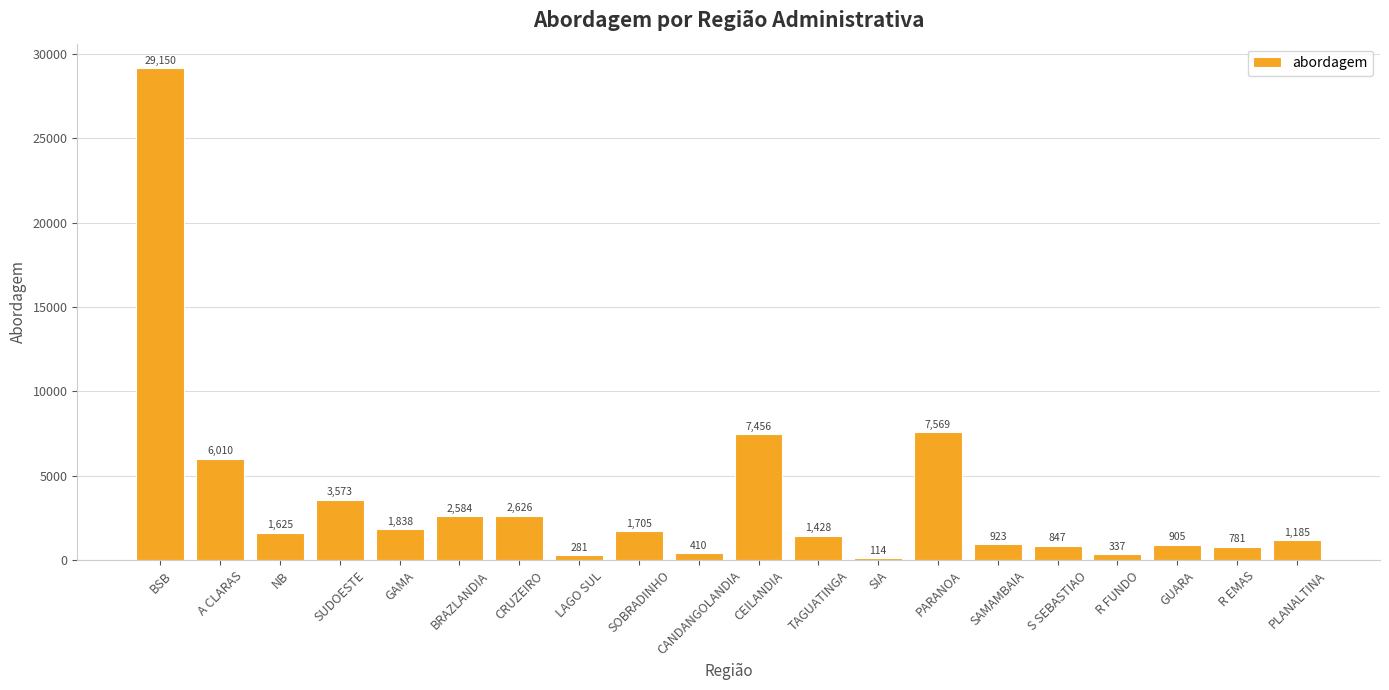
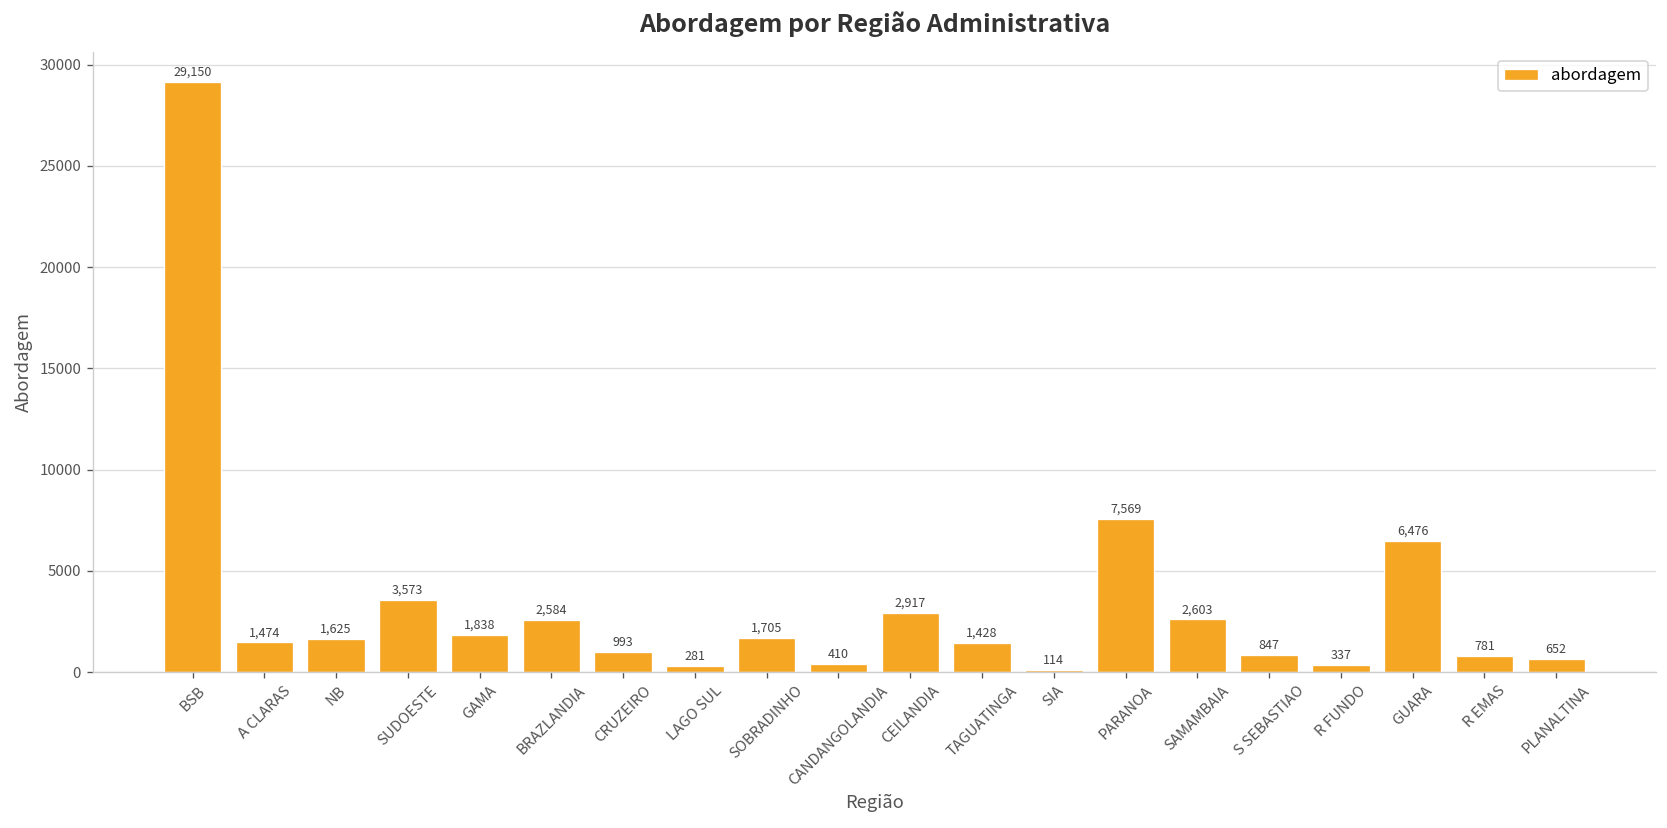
  {
    "BSB": "29,150",
-   "A CLARAS": "6,010",
+   "A CLARAS": "1,474",
    "NB": "1,625",
    "SUDOESTE": "3,573",
    "GAMA": "1,838",
    "BRAZLANDIA": "2,584",
-   "CRUZEIRO": "2,626",
+   "CRUZEIRO": "993",
    "LAGO SUL": "281",
    "SOBRADINHO": "1,705",
    "CANDANGOLANDIA": "410",
-   "CEILANDIA": "7,456",
+   "CEILANDIA": "2,917",
    "TAGUATINGA": "1,428",
    "SIA": "114",
    "PARANOA": "7,569",
-   "SAMAMBAIA": "923",
+   "SAMAMBAIA": "2,603",
    "S SEBASTIAO": "847",
    "R FUNDO": "337",
-   "GUARA": "905",
+   "GUARA": "6,476",
    "R EMAS": "781",
-   "PLANALTINA": "1,185"
+   "PLANALTINA": "652"
  }
